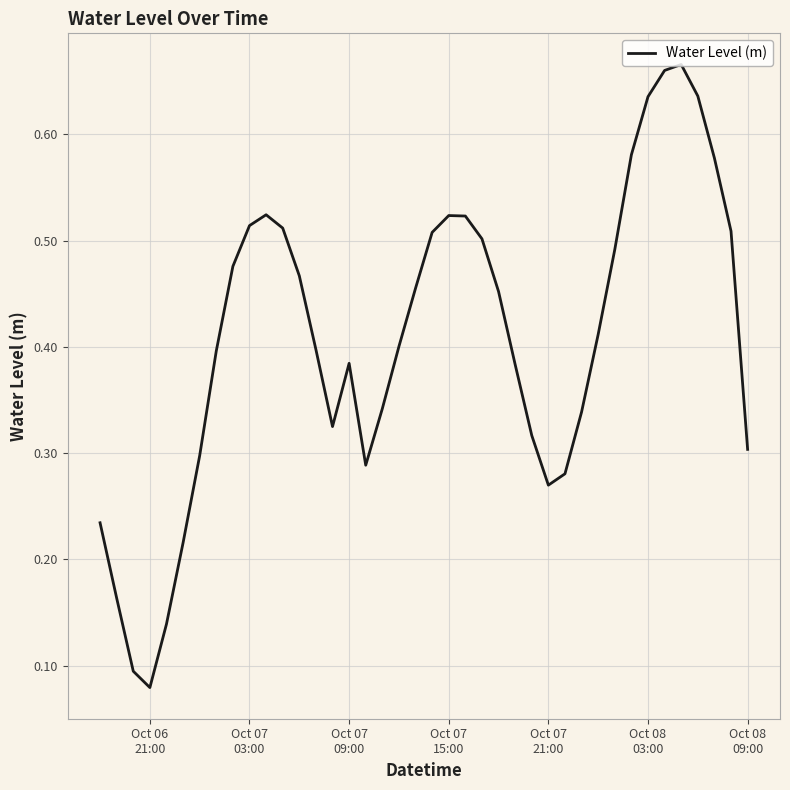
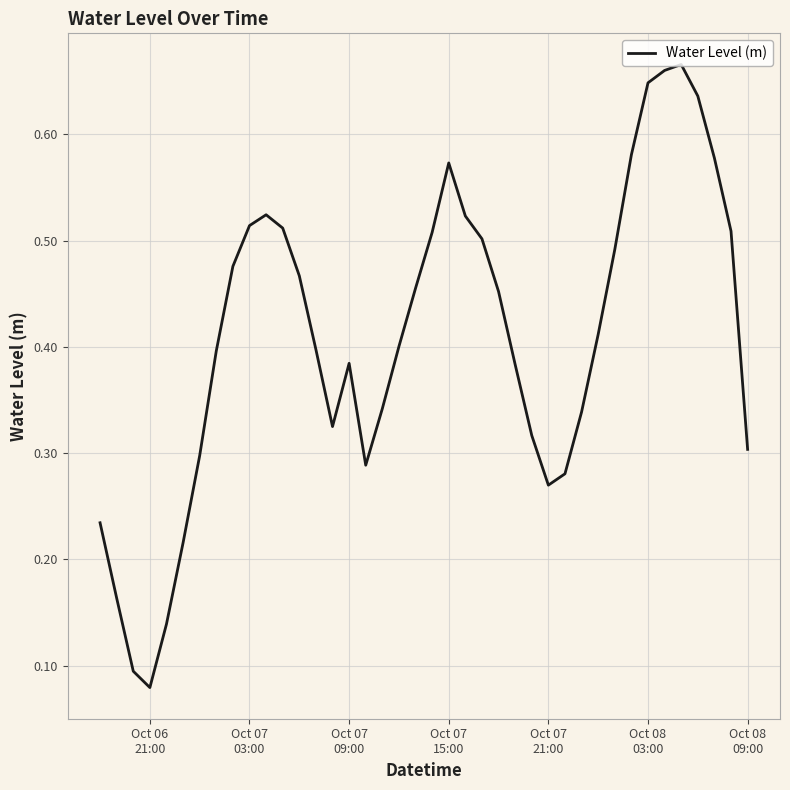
  {
    "Oct 06 21:00": 0.079,
    "Oct 07 03:00": 0.514,
    "Oct 07 09:00": 0.384,
-   "Oct 07 15:00": 0.524,
+   "Oct 07 15:00": 0.573,
    "Oct 07 21:00": 0.270,
-   "Oct 08 03:00": 0.635,
+   "Oct 08 03:00": 0.648,
    "Oct 08 09:00": 0.303
  }
